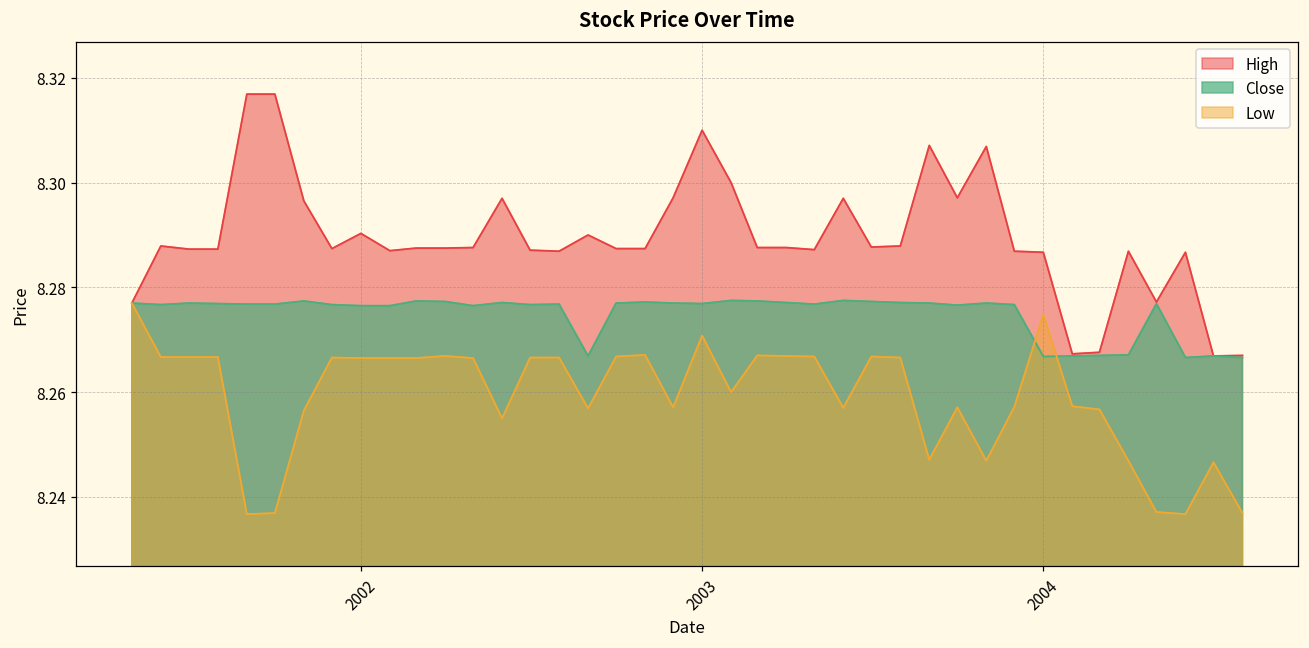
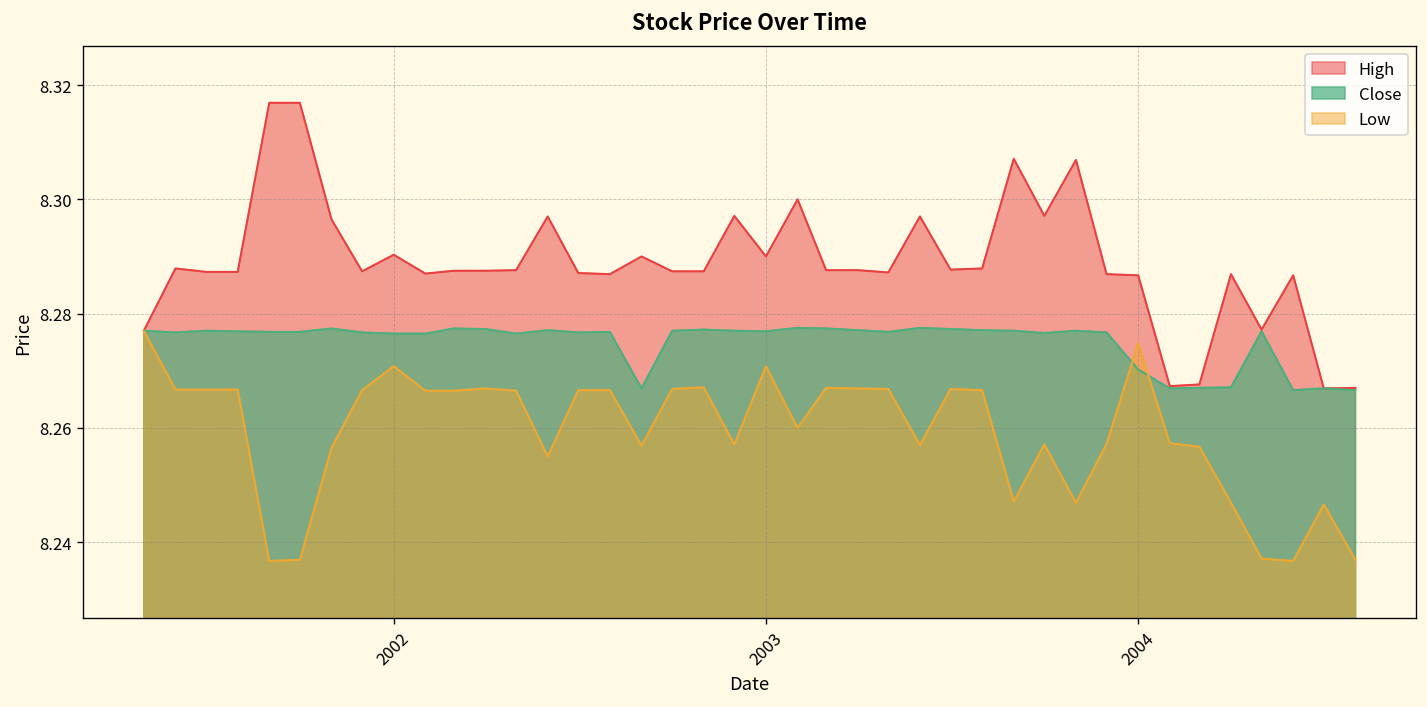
  {
    "High": {
      "2002": 8.29,
-     "2003": 8.31,
+     "2003": 8.29,
      "2004": 8.287
    },
    "Close": {
      "2002": 8.277,
      "2003": 8.277,
-     "2004": 8.267
+     "2004": 8.270
    },
    "Low": {
-     "2002": 8.267,
+     "2002": 8.271,
      "2003": 8.271,
      "2004": 8.275
    }
  }
